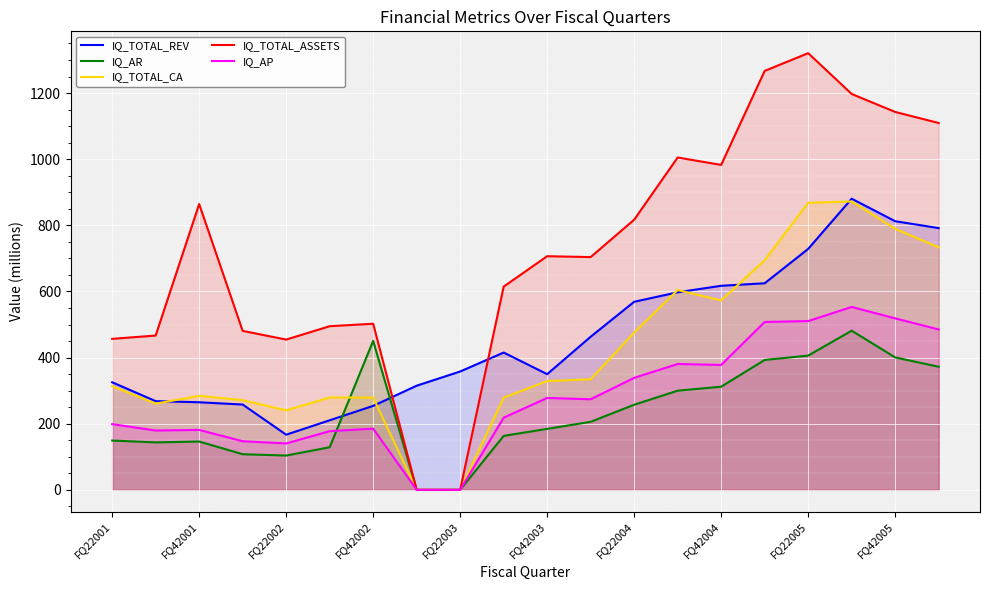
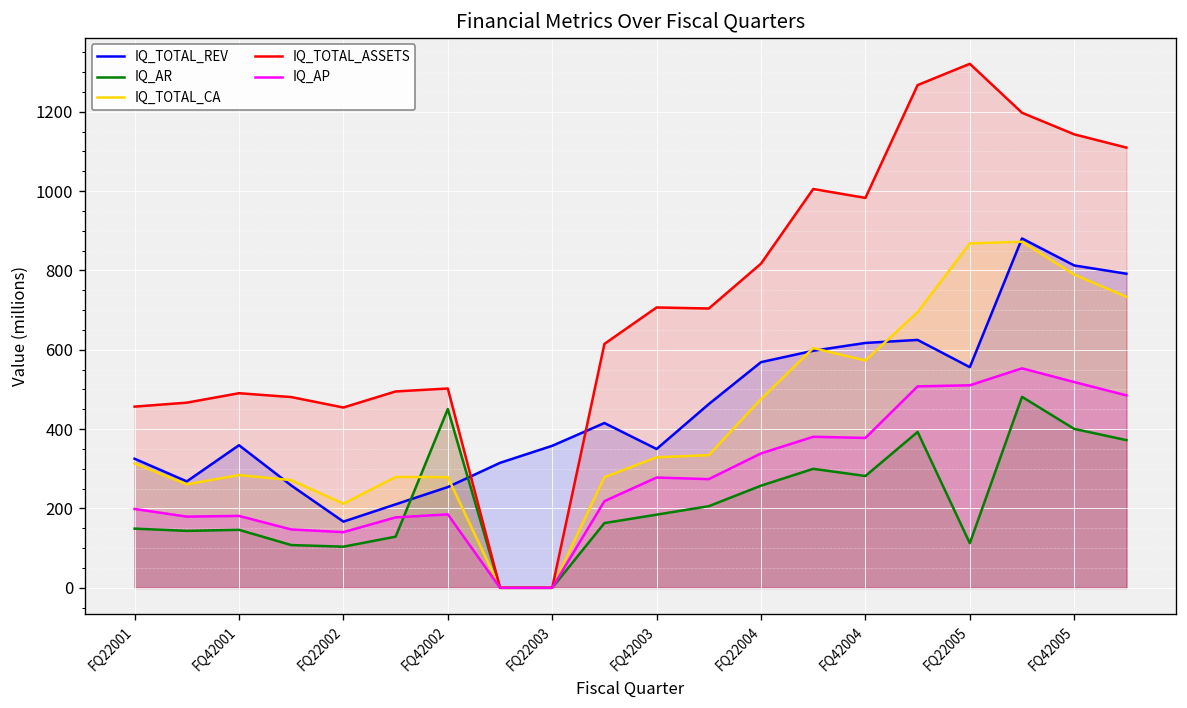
  {
    "IQ_TOTAL_REV": {
      "FQ22001": 330,
-     "FQ42001": 260,
+     "FQ42001": 360,
      "FQ22002": 170,
      "FQ42002": 250,
      "FQ22003": 360,
      "FQ42003": 350,
      "FQ22004": 570,
      "FQ42004": 620,
-     "FQ22005": 730,
+     "FQ22005": 560,
      "FQ42005": 810
    },
    "IQ_AR": {
      "FQ22001": 150,
      "FQ42001": 150,
      "FQ22002": 100,
      "FQ42002": 450,
      "FQ42003": 180,
      "FQ22004": 260,
-     "FQ42004": 310,
-     "FQ22005": 410,
+     "FQ42004": 280,
+     "FQ22005": 110,
      "FQ42005": 400
    },
    "IQ_TOTAL_CA": {
      "FQ22001": 310,
      "FQ42001": 280,
-     "FQ22002": 240,
+     "FQ22002": 210,
      "FQ42002": 280,
      "FQ42003": 330,
      "FQ22004": 480,
      "FQ42004": 570,
      "FQ22005": 870,
      "FQ42005": 790
    },
    "IQ_TOTAL_ASSETS": {
      "FQ22001": 460,
-     "FQ42001": 860,
+     "FQ42001": 490,
      "FQ22002": 450,
      "FQ42002": 500,
      "FQ42003": 710,
      "FQ22004": 820,
      "FQ42004": 980,
      "FQ22005": 1320,
      "FQ42005": 1140
    },
    "IQ_AP": {
      "FQ22001": 200,
      "FQ42001": 180,
      "FQ22002": 140,
      "FQ42002": 190,
      "FQ42003": 280,
      "FQ22004": 340,
      "FQ42004": 380,
      "FQ22005": 510,
      "FQ42005": 520
    }
  }
